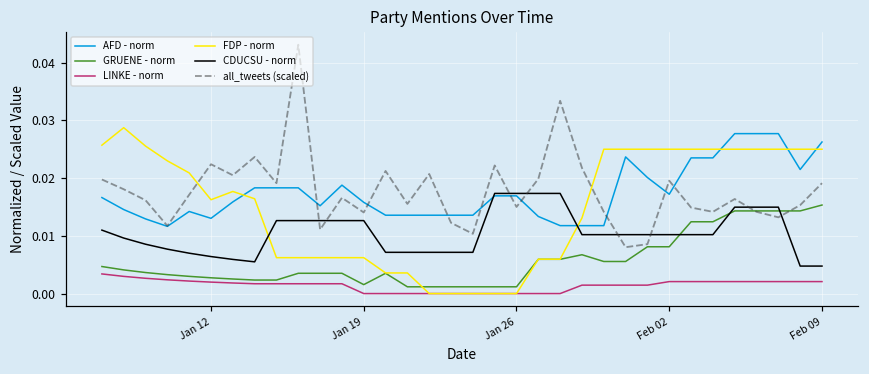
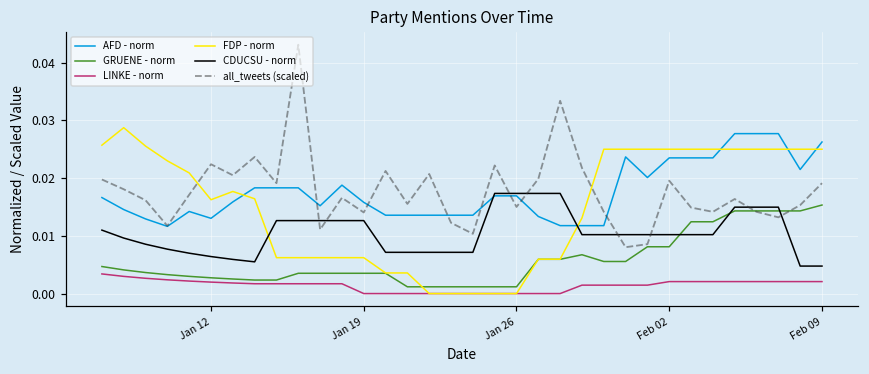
  {
    "AFD - norm": {
      "Jan 12": 0.013,
      "Jan 19": 0.016,
-     "Feb 02": 0.017,
+     "Feb 02": 0.024,
      "Feb 09": 0.026
    },
    "GRUENE - norm": {
      "Jan 12": 0.003,
-     "Jan 19": 0.002,
+     "Jan 19": 0.004,
      "Jan 26": 0.001,
      "Feb 02": 0.008,
      "Feb 09": 0.015
    },
    "LINKE - norm": {
      "Jan 12": 0.002,
      "Jan 19": 0.000,
      "Feb 02": 0.002,
      "Feb 09": 0.002
    },
    "FDP - norm": {
      "Jan 12": 0.016,
      "Jan 19": 0.006,
      "Feb 02": 0.025,
      "Feb 09": 0.025
    },
    "CDUCSU - norm": {
      "Jan 12": 0.006,
      "Jan 19": 0.013,
      "Feb 02": 0.010,
      "Feb 09": 0.005
    },
    "all_tweets (scaled)": {
      "Jan 12": 0.022,
      "Jan 19": 0.014,
      "Jan 26": 0.015,
      "Feb 02": 0.020,
      "Feb 09": 0.019
    }
  }
